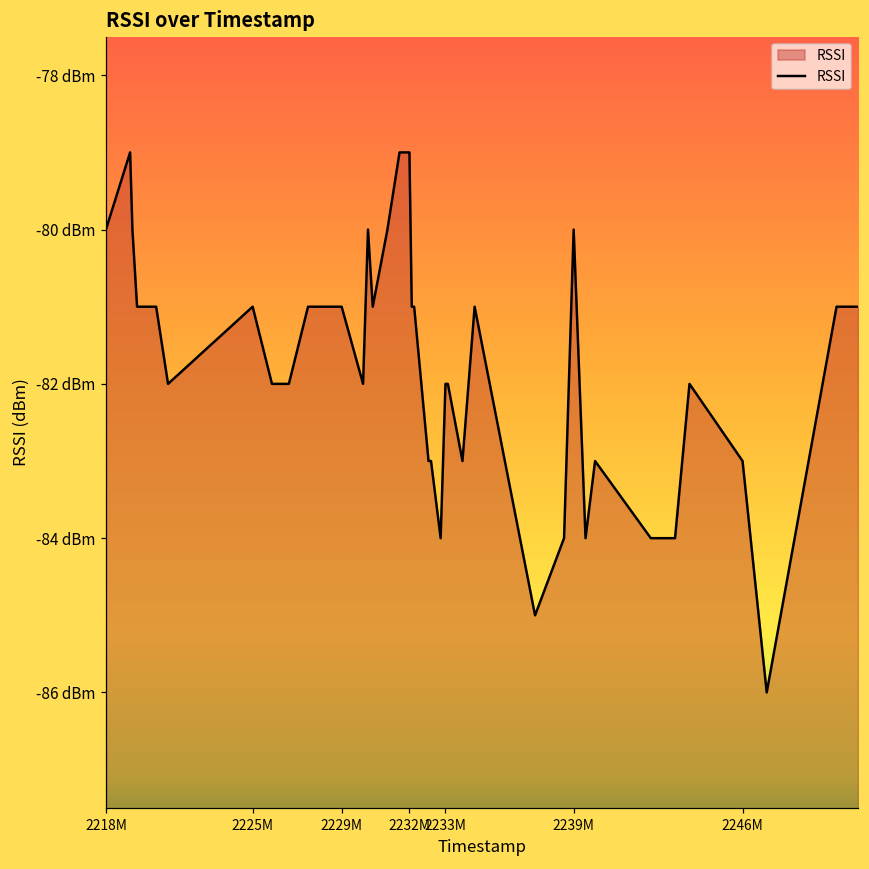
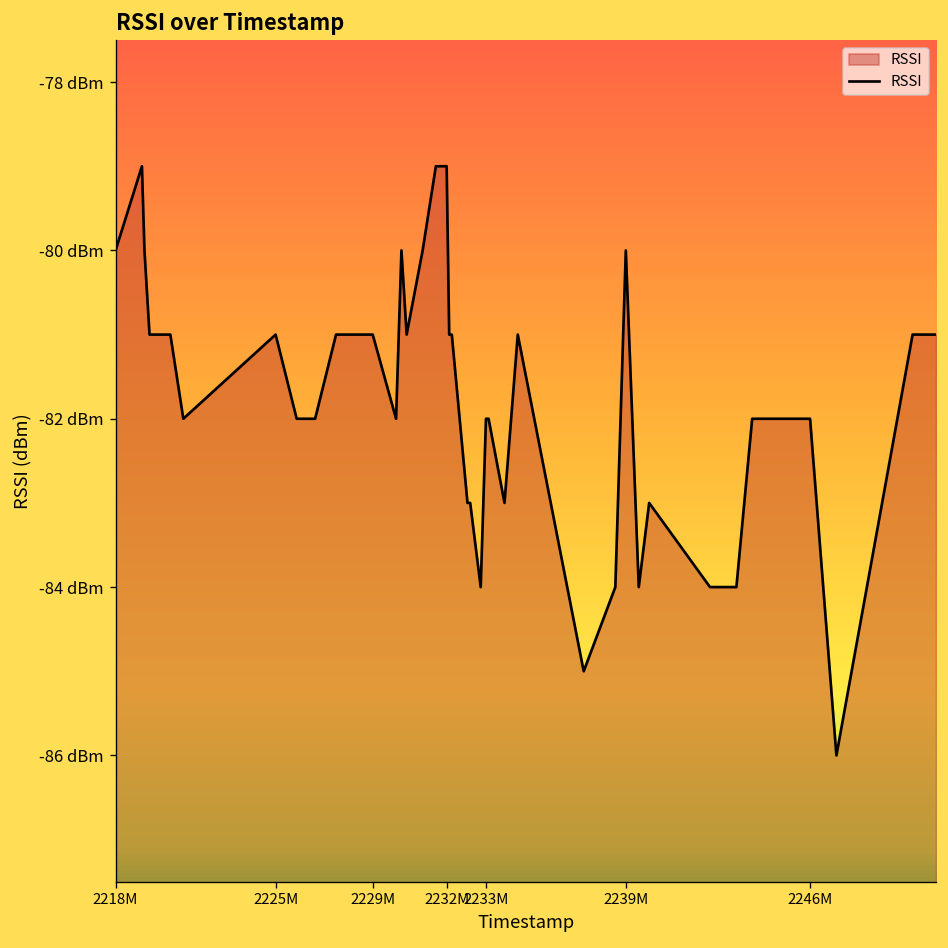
  {
    "2218M": "-80 dBm",
    "2225M": "-81 dBm",
    "2229M": "-81 dBm",
    "2232M": "-79 dBm",
    "2233M": "-82 dBm",
    "2239M": "-80 dBm",
-   "2246M": "-83 dBm"
+   "2246M": "-82 dBm"
  }
